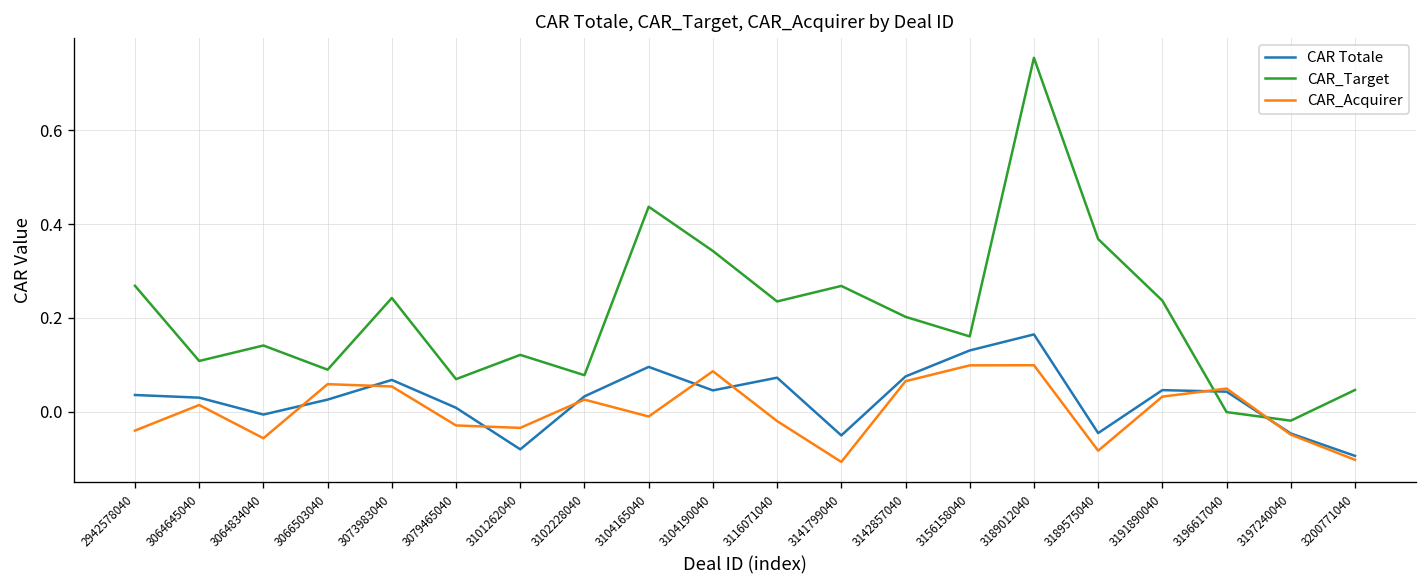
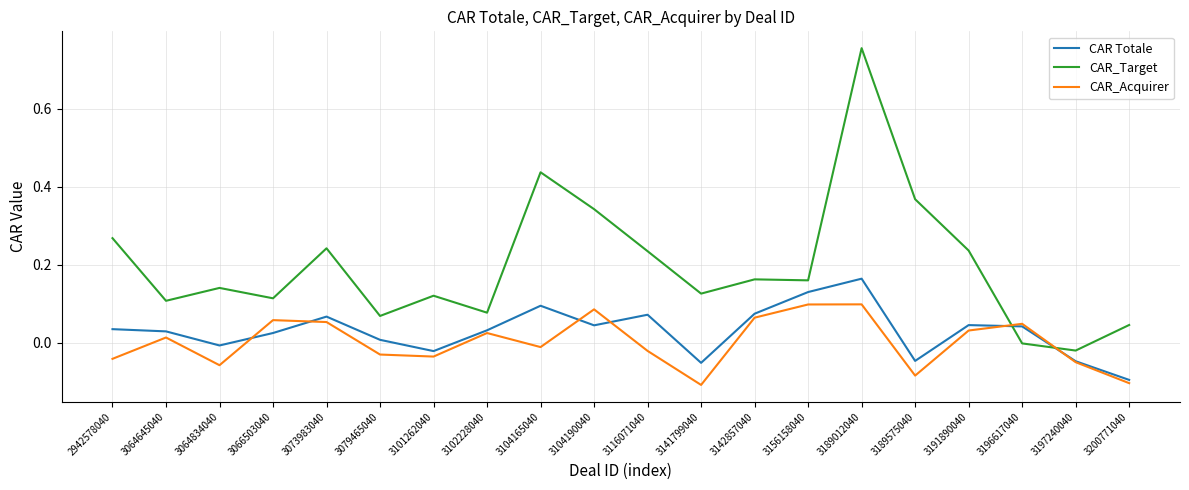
  {
    "CAR Totale": {
      "2942578040": 0.04,
      "3064645040": 0.03,
      "3064834040": -0.01,
      "3066503040": 0.03,
      "3073983040": 0.07,
      "3079465040": 0.01,
-     "3101262040": -0.08,
+     "3101262040": -0.02,
      "3102228040": 0.03,
      "3104165040": 0.10,
      "3104190040": 0.05,
      "3116071040": 0.07,
      "3141799040": -0.05,
      "3142857040": 0.07,
      "3156158040": 0.13,
      "3189012040": 0.16,
      "3189575040": -0.05,
      "3191890040": 0.05,
      "3196617040": 0.04,
      "3200771040": -0.09
    },
    "CAR_Target": {
      "2942578040": 0.27,
      "3064645040": 0.11,
      "3064834040": 0.14,
-     "3066503040": 0.09,
+     "3066503040": 0.11,
      "3073983040": 0.24,
      "3079465040": 0.07,
      "3101262040": 0.12,
      "3102228040": 0.08,
      "3104165040": 0.44,
      "3104190040": 0.34,
      "3116071040": 0.23,
-     "3141799040": 0.27,
-     "3142857040": 0.20,
+     "3141799040": 0.13,
+     "3142857040": 0.16,
      "3156158040": 0.16,
      "3189012040": 0.75,
      "3189575040": 0.37,
      "3191890040": 0.24,
      "3196617040": 0.00,
      "3197240040": -0.02,
      "3200771040": 0.05
    },
    "CAR_Acquirer": {
      "2942578040": -0.04,
      "3064645040": 0.01,
      "3064834040": -0.06,
      "3066503040": 0.06,
      "3073983040": 0.05,
      "3079465040": -0.03,
      "3101262040": -0.03,
      "3102228040": 0.03,
      "3104165040": -0.01,
      "3104190040": 0.09,
      "3116071040": -0.02,
      "3141799040": -0.11,
      "3142857040": 0.06,
      "3156158040": 0.10,
      "3189012040": 0.10,
      "3189575040": -0.08,
      "3191890040": 0.03,
      "3196617040": 0.05,
      "3200771040": -0.10
    }
  }
